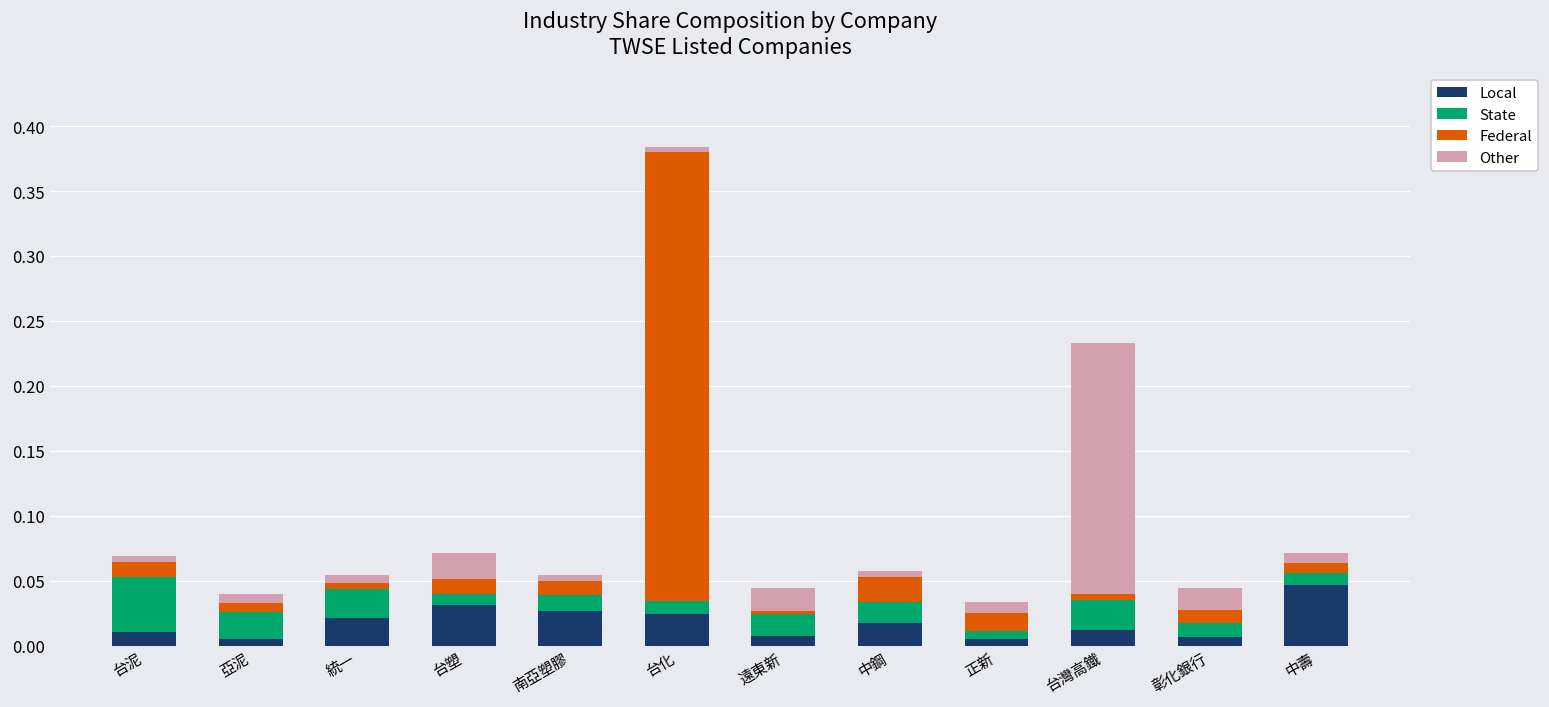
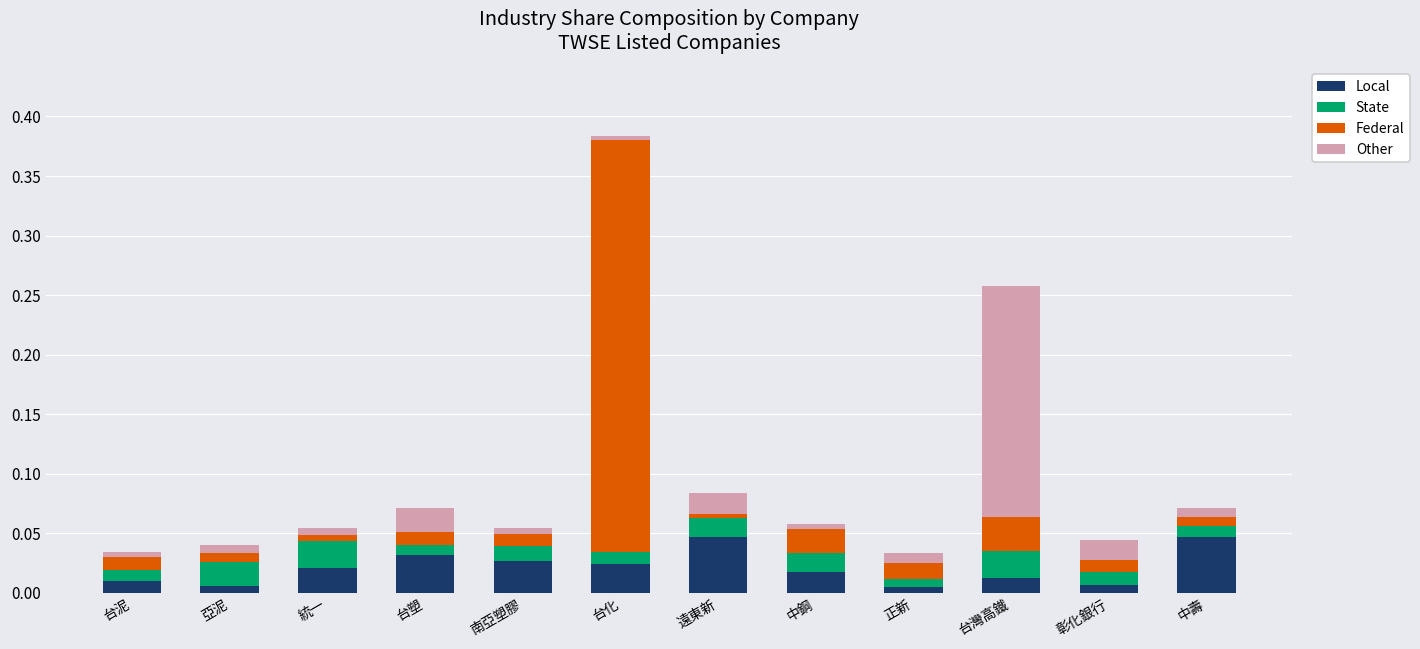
  {
    "Local": {
      "台泥": 0.010,
      "亞泥": 0.005,
      "統一": 0.021,
      "台塑": 0.031,
      "南亞塑膠": 0.026,
      "台化": 0.024,
-     "遠東新": 0.008,
+     "遠東新": 0.047,
      "中鋼": 0.017,
      "正新": 0.005,
      "台灣高鐵": 0.012,
      "彰化銀行": 0.006,
      "中壽": 0.047
    },
    "State": {
-     "台泥": 0.043,
+     "台泥": 0.009,
      "亞泥": 0.021,
      "統一": 0.023,
      "台塑": 0.009,
      "南亞塑膠": 0.013,
      "台化": 0.010,
      "遠東新": 0.016,
      "中鋼": 0.016,
      "正新": 0.006,
      "台灣高鐵": 0.023,
      "彰化銀行": 0.011,
      "中壽": 0.009
    },
    "Federal": {
      "台泥": 0.011,
      "亞泥": 0.007,
      "統一": 0.005,
      "台塑": 0.011,
      "南亞塑膠": 0.011,
      "台化": 0.346,
      "遠東新": 0.003,
      "中鋼": 0.020,
      "正新": 0.014,
-     "台灣高鐵": 0.004,
+     "台灣高鐵": 0.029,
      "彰化銀行": 0.010,
      "中壽": 0.008
    },
    "Other": {
      "台泥": 0.005,
      "亞泥": 0.007,
      "統一": 0.006,
      "台塑": 0.020,
      "南亞塑膠": 0.005,
      "台化": 0.003,
      "遠東新": 0.018,
      "中鋼": 0.004,
      "正新": 0.009,
      "台灣高鐵": 0.194,
      "彰化銀行": 0.016,
      "中壽": 0.008
    }
  }
